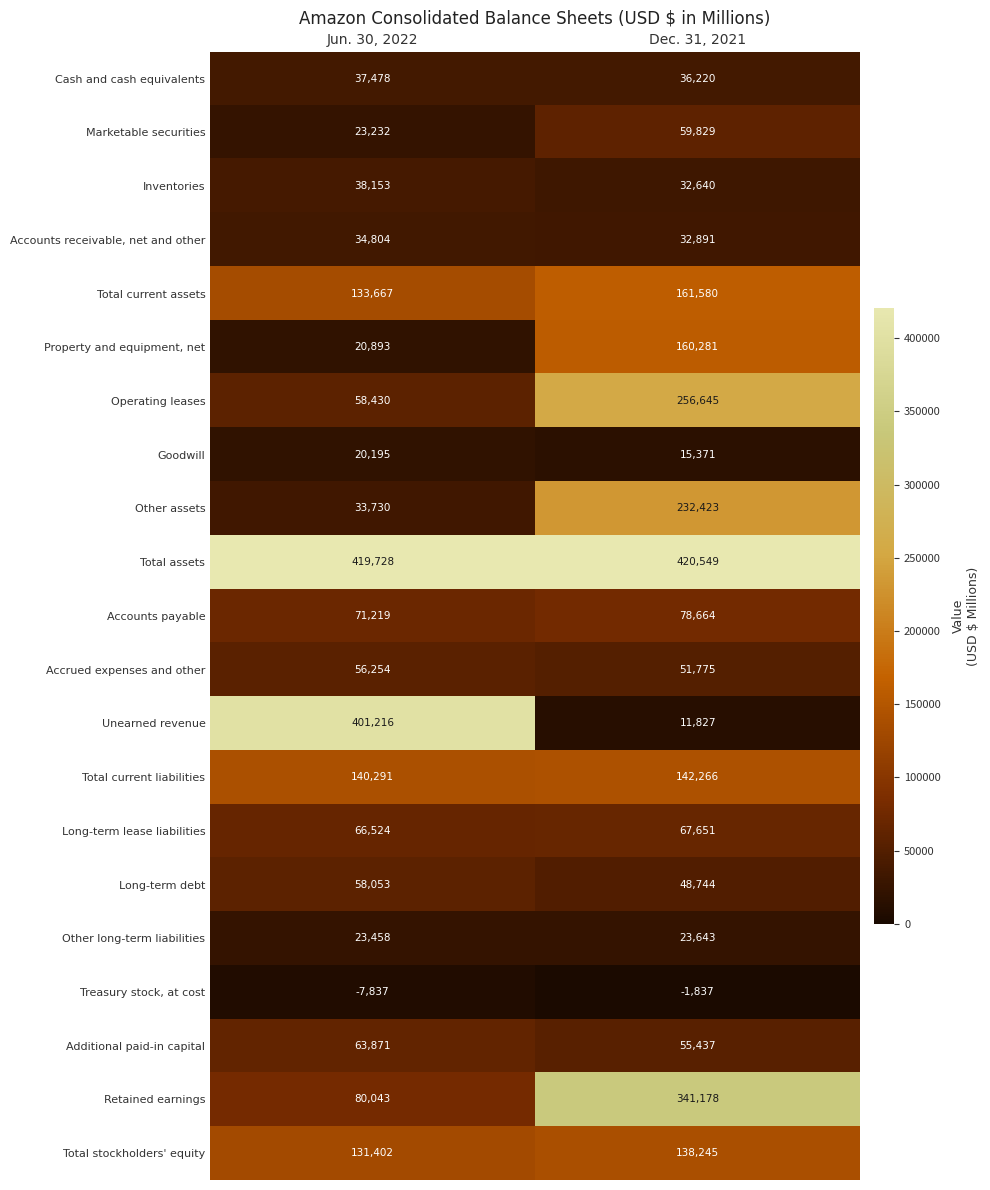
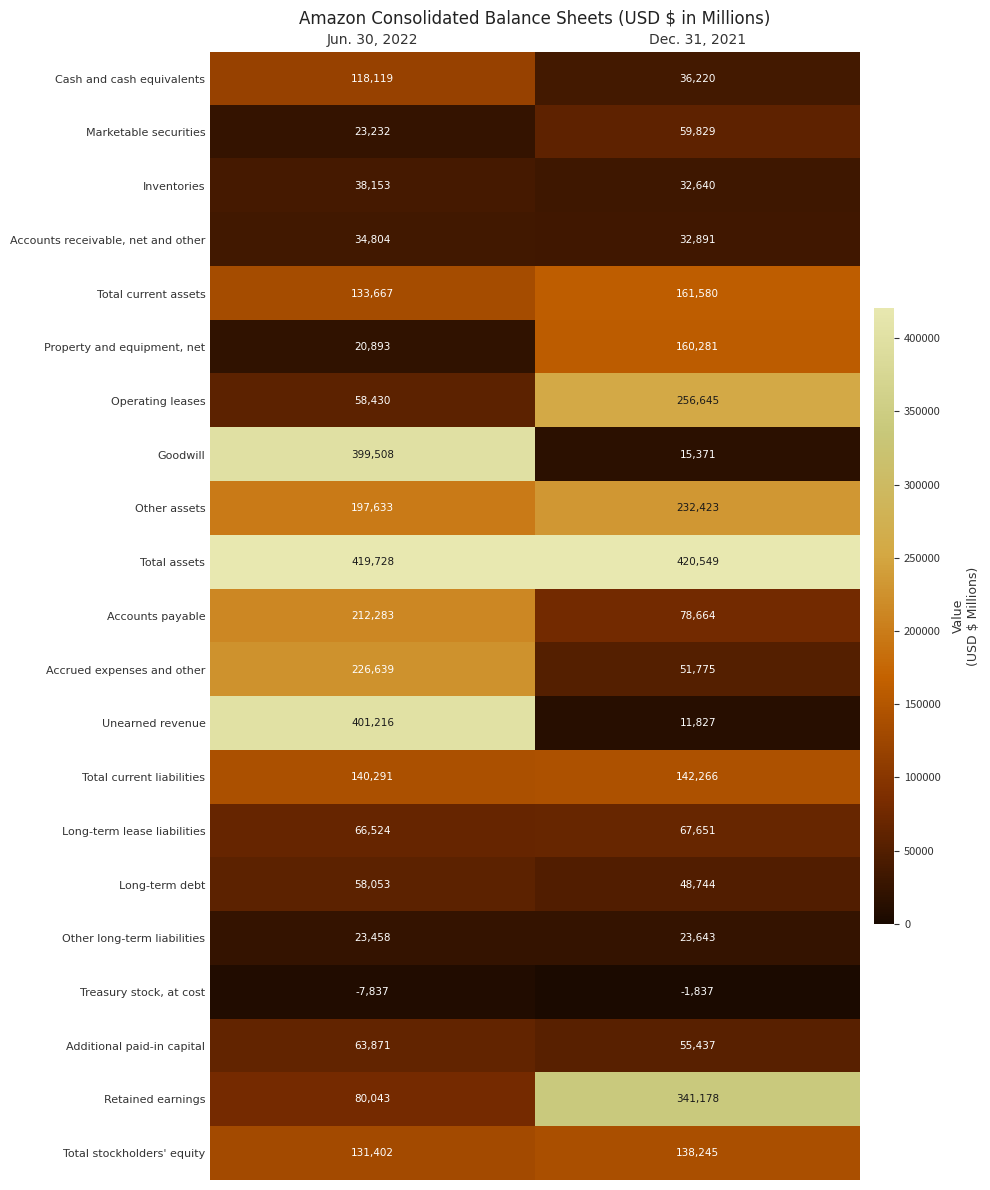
  {
    "Cash and cash equivalents": {
-     "Jun. 30, 2022": "37,478",
+     "Jun. 30, 2022": "118,119",
      "Dec. 31, 2021": "36,220"
    },
    "Marketable securities": {
      "Jun. 30, 2022": "23,232",
      "Dec. 31, 2021": "59,829"
    },
    "Inventories": {
      "Jun. 30, 2022": "38,153",
      "Dec. 31, 2021": "32,640"
    },
    "Accounts receivable, net and other": {
      "Jun. 30, 2022": "34,804",
      "Dec. 31, 2021": "32,891"
    },
    "Total current assets": {
      "Jun. 30, 2022": "133,667",
      "Dec. 31, 2021": "161,580"
    },
    "Property and equipment, net": {
      "Jun. 30, 2022": "20,893",
      "Dec. 31, 2021": "160,281"
    },
    "Operating leases": {
      "Jun. 30, 2022": "58,430",
      "Dec. 31, 2021": "256,645"
    },
    "Goodwill": {
-     "Jun. 30, 2022": "20,195",
+     "Jun. 30, 2022": "399,508",
      "Dec. 31, 2021": "15,371"
    },
    "Other assets": {
-     "Jun. 30, 2022": "33,730",
+     "Jun. 30, 2022": "197,633",
      "Dec. 31, 2021": "232,423"
    },
    "Total assets": {
      "Jun. 30, 2022": "419,728",
      "Dec. 31, 2021": "420,549"
    },
    "Accounts payable": {
-     "Jun. 30, 2022": "71,219",
+     "Jun. 30, 2022": "212,283",
      "Dec. 31, 2021": "78,664"
    },
    "Accrued expenses and other": {
-     "Jun. 30, 2022": "56,254",
+     "Jun. 30, 2022": "226,639",
      "Dec. 31, 2021": "51,775"
    },
    "Unearned revenue": {
      "Jun. 30, 2022": "401,216",
      "Dec. 31, 2021": "11,827"
    },
    "Total current liabilities": {
      "Jun. 30, 2022": "140,291",
      "Dec. 31, 2021": "142,266"
    },
    "Long-term lease liabilities": {
      "Jun. 30, 2022": "66,524",
      "Dec. 31, 2021": "67,651"
    },
    "Long-term debt": {
      "Jun. 30, 2022": "58,053",
      "Dec. 31, 2021": "48,744"
    },
    "Other long-term liabilities": {
      "Jun. 30, 2022": "23,458",
      "Dec. 31, 2021": "23,643"
    },
    "Treasury stock, at cost": {
      "Jun. 30, 2022": "-7,837",
      "Dec. 31, 2021": "-1,837"
    },
    "Additional paid-in capital": {
      "Jun. 30, 2022": "63,871",
      "Dec. 31, 2021": "55,437"
    },
    "Retained earnings": {
      "Jun. 30, 2022": "80,043",
      "Dec. 31, 2021": "341,178"
    },
    "Total stockholders' equity": {
      "Jun. 30, 2022": "131,402",
      "Dec. 31, 2021": "138,245"
    }
  }
